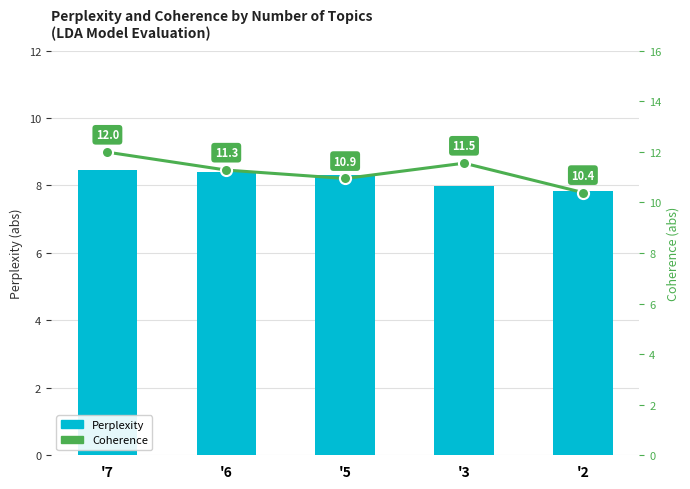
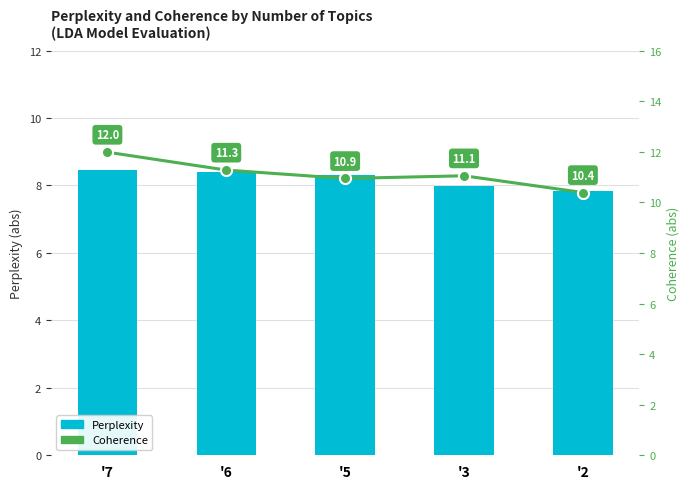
  {
    "Coherence": {
-     "'3": 11.5
+     "'3": 11.1
    }
  }
